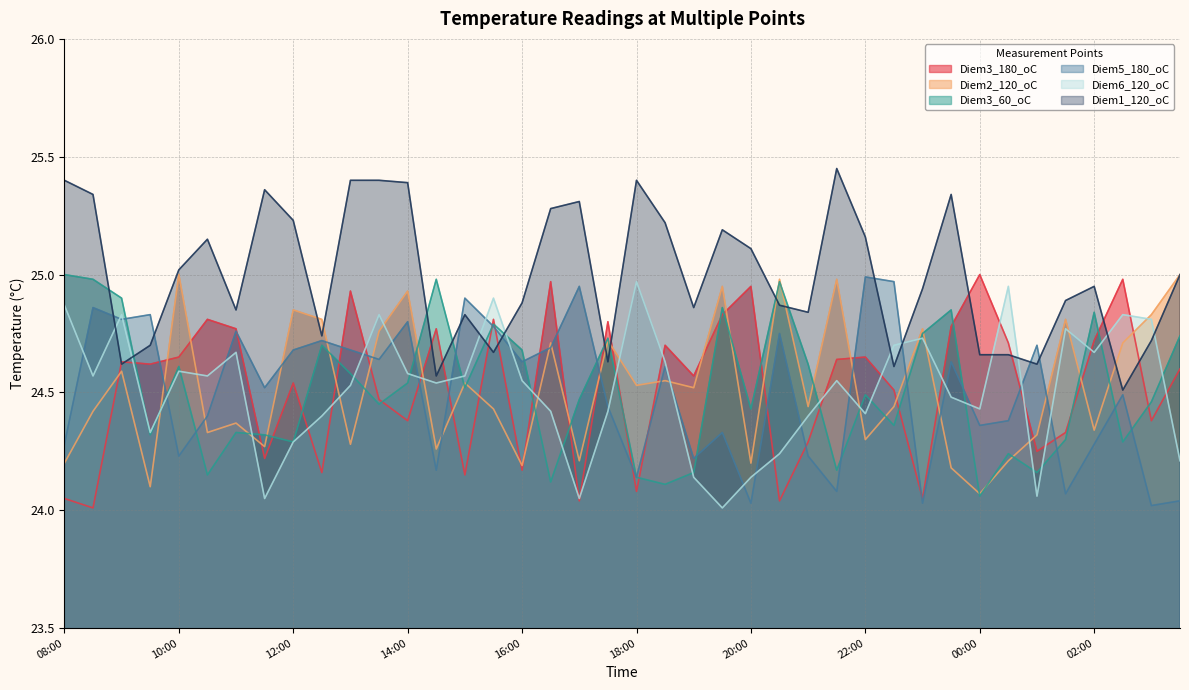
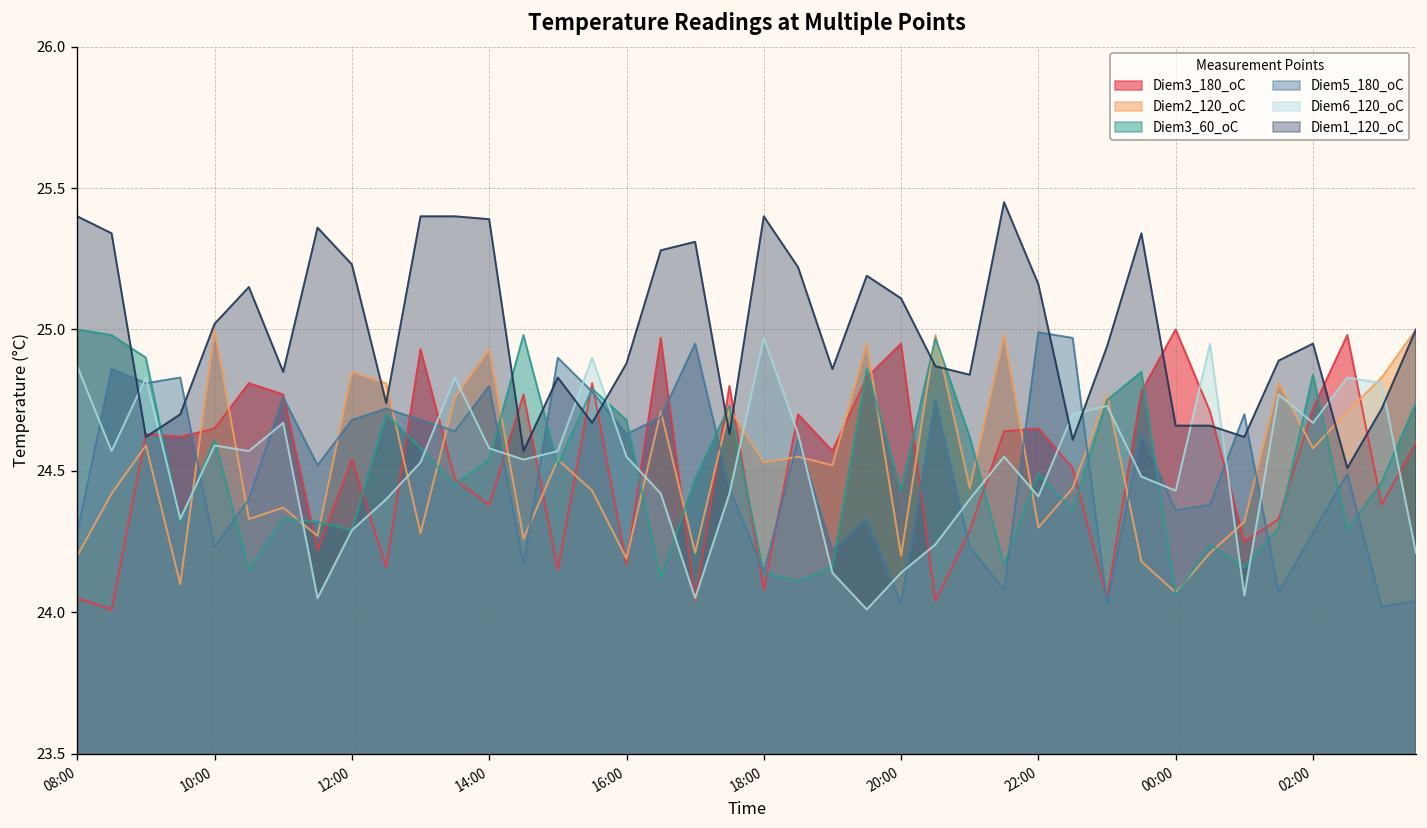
  {
    "Diem3_180_oC": {
      "08:00": 24.05,
      "10:00": 24.65,
      "12:00": 24.54,
      "14:00": 24.38,
      "16:00": 24.17,
      "18:00": 24.08,
      "20:00": 24.95,
      "22:00": 24.65,
      "00:00": 25.00,
      "02:00": 24.72
    },
    "Diem2_120_oC": {
      "08:00": 24.20,
      "10:00": 25.00,
      "12:00": 24.85,
      "14:00": 24.93,
      "16:00": 24.19,
      "18:00": 24.53,
      "20:00": 24.20,
      "22:00": 24.30,
-     "02:00": 24.34
+     "02:00": 24.58
    },
    "Diem6_120_oC": {
      "08:00": 24.87,
      "10:00": 24.59,
      "14:00": 24.58,
      "16:00": 24.55,
      "18:00": 24.97,
      "20:00": 24.14,
      "22:00": 24.41,
      "00:00": 24.43,
      "02:00": 24.67
    }
  }
